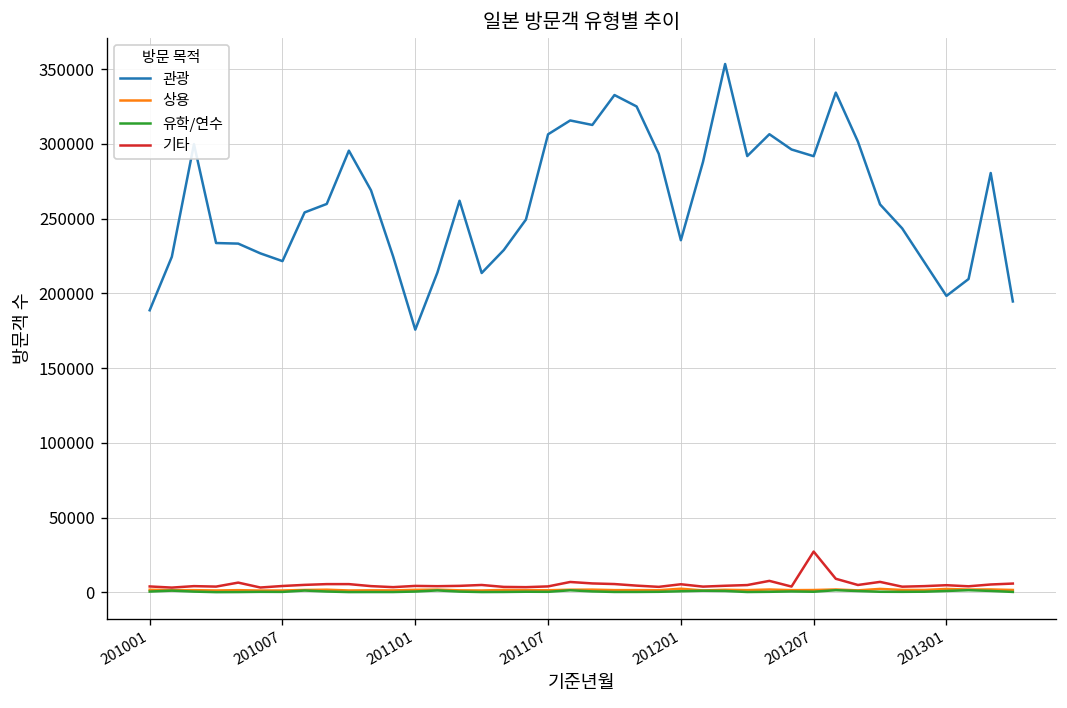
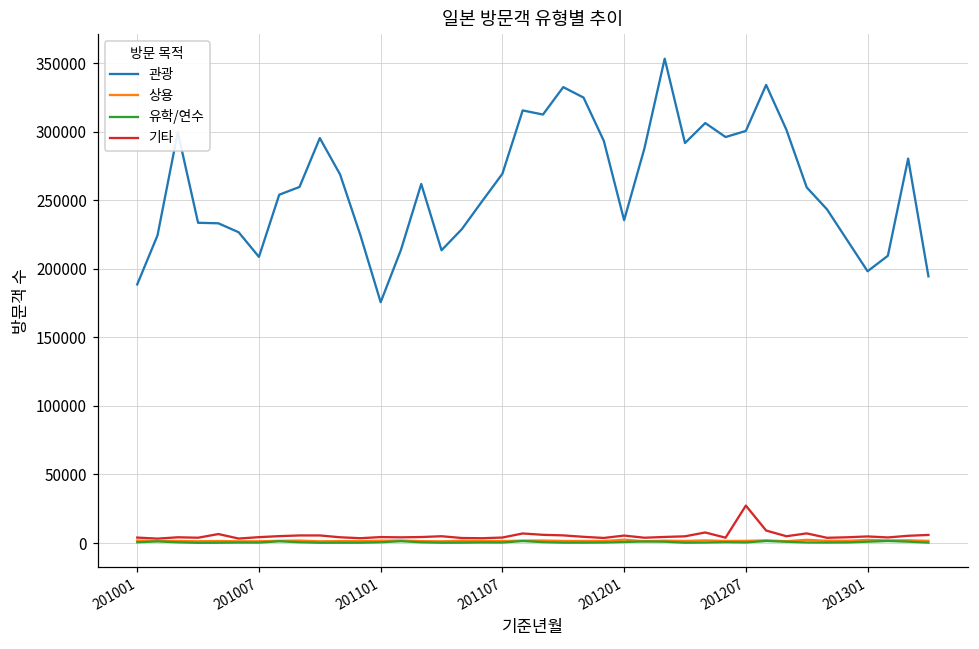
  {
    "관광": {
      "201001": 189000,
-     "201007": 222000,
+     "201007": 209000,
      "201101": 176000,
-     "201107": 306000,
+     "201107": 269000,
      "201201": 236000,
-     "201207": 292000,
+     "201207": 301000,
      "201301": 198000
    },
    "기타": {
      "201001": 4000,
      "201007": 4000,
      "201101": 4000,
      "201107": 4000,
      "201201": 5000,
      "201207": 27000,
      "201301": 5000
    }
  }
